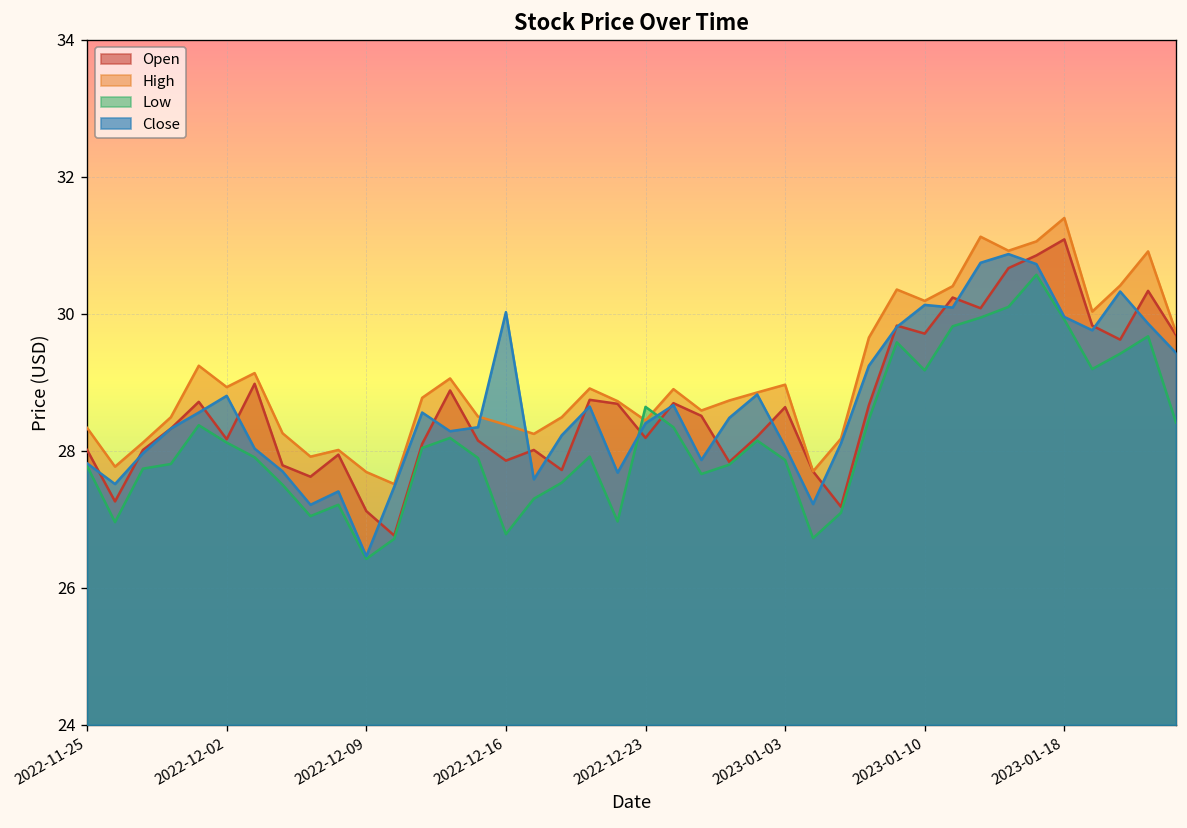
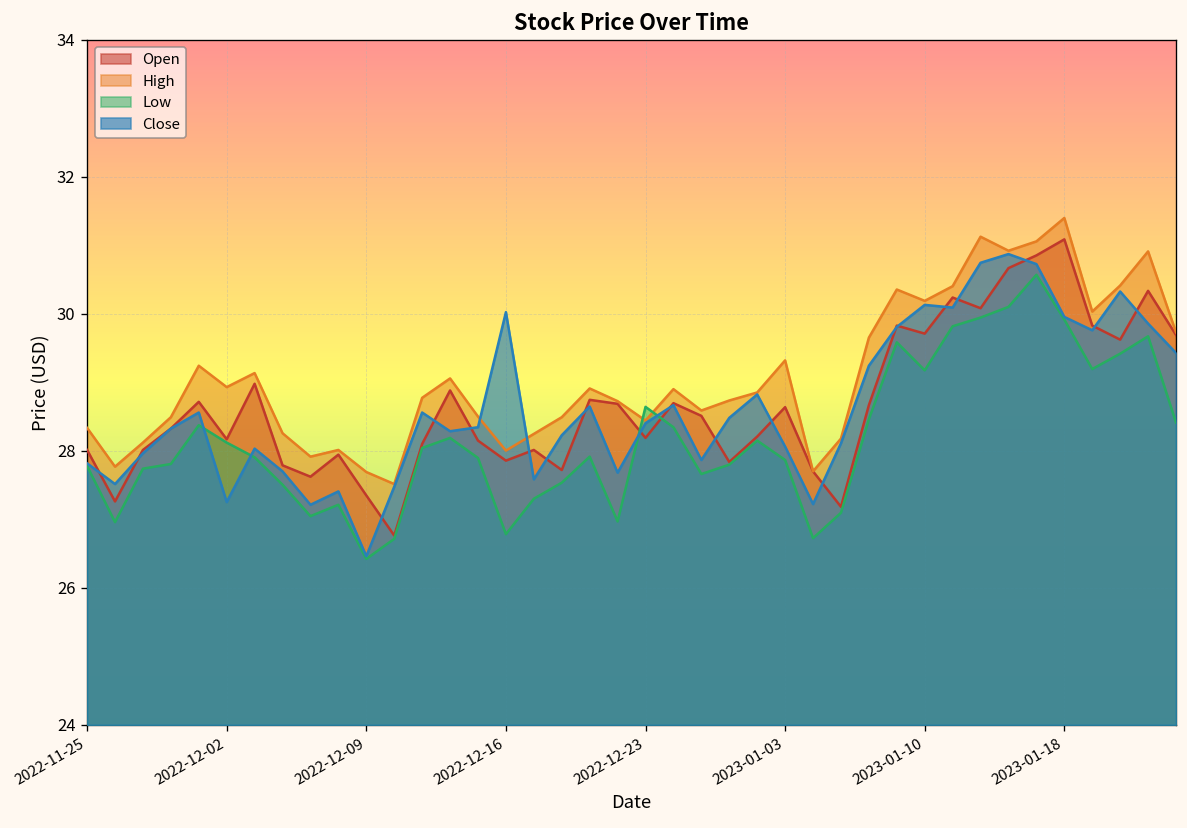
  {
    "Open": {
      "2022-11-25": 28.0,
      "2022-12-02": 28.2,
-     "2022-12-09": 27.1,
+     "2022-12-09": 27.4,
      "2022-12-16": 27.9,
      "2022-12-23": 28.2,
      "2023-01-03": 28.6,
      "2023-01-10": 29.7,
      "2023-01-18": 31.1
    },
    "High": {
      "2022-11-25": 28.3,
      "2022-12-02": 28.9,
      "2022-12-09": 27.7,
-     "2022-12-16": 28.4,
-     "2023-01-03": 29.0,
+     "2022-12-16": 28.0,
+     "2023-01-03": 29.3,
      "2023-01-10": 30.2,
      "2023-01-18": 31.4
    },
    "Low": {
      "2022-12-02": 28.1,
      "2022-12-16": 26.8,
      "2022-12-23": 28.6,
      "2023-01-03": 27.9,
      "2023-01-10": 29.2
    },
    "Close": {
-     "2022-12-02": 28.8,
+     "2022-12-02": 27.3,
      "2022-12-16": 30.0,
      "2023-01-03": 28.1,
      "2023-01-10": 30.1
    }
  }
